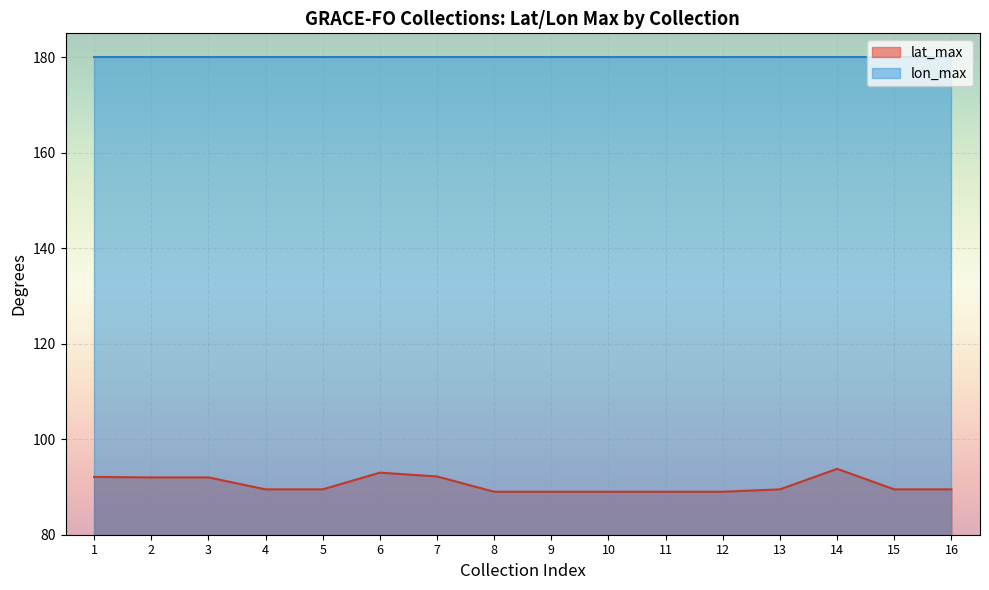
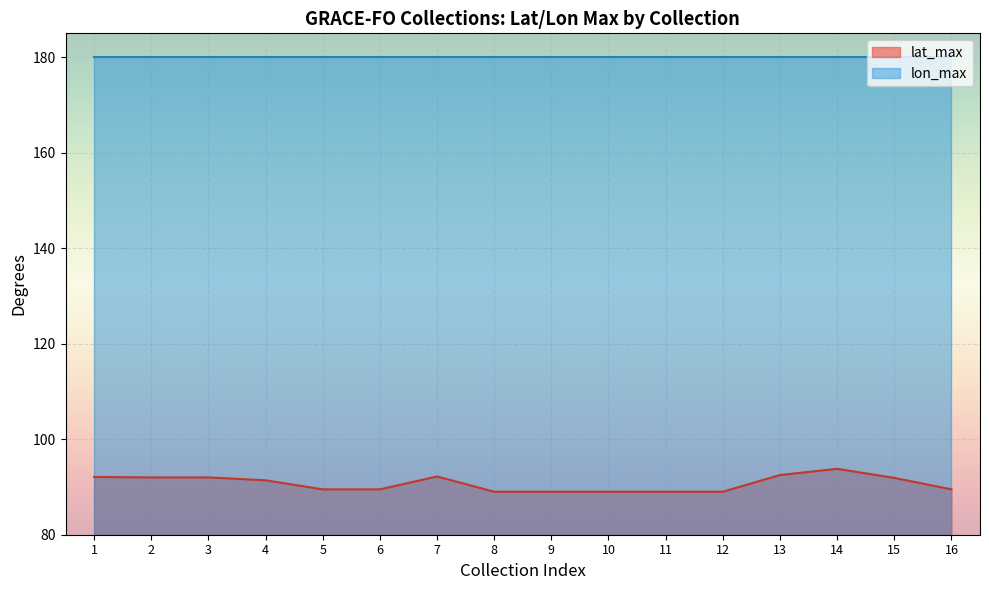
  {
    "lat_max": {
      "1": 92,
      "2": 92,
      "3": 92,
-     "4": 90,
+     "4": 91,
      "5": 90,
-     "6": 93,
+     "6": 90,
      "7": 92,
      "8": 89,
      "9": 89,
      "10": 89,
      "11": 89,
      "12": 89,
-     "13": 90,
+     "13": 93,
      "14": 94,
-     "15": 90,
+     "15": 92,
      "16": 90
    },
    "lon_max": {
      "1": 180,
      "2": 180,
      "3": 180,
      "4": 180,
      "5": 180,
      "6": 180,
      "7": 180,
      "8": 180,
      "9": 180,
      "10": 180,
      "11": 180,
      "12": 180,
      "13": 180,
      "14": 180
    }
  }
